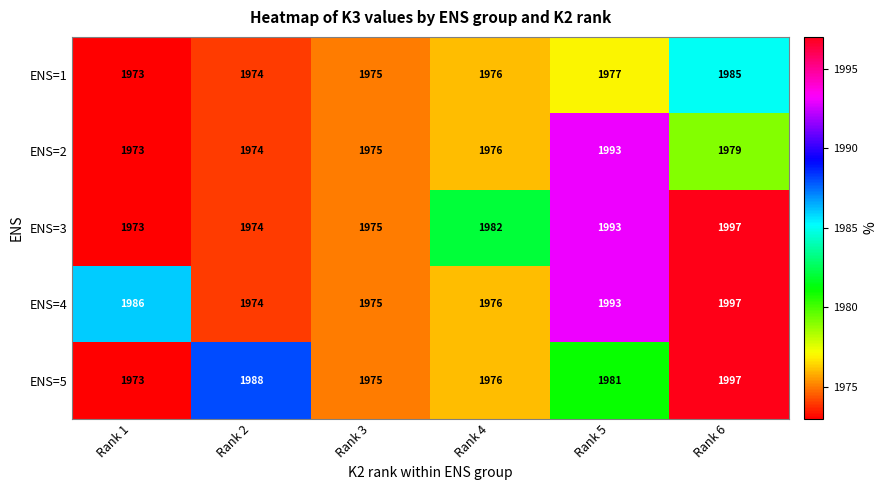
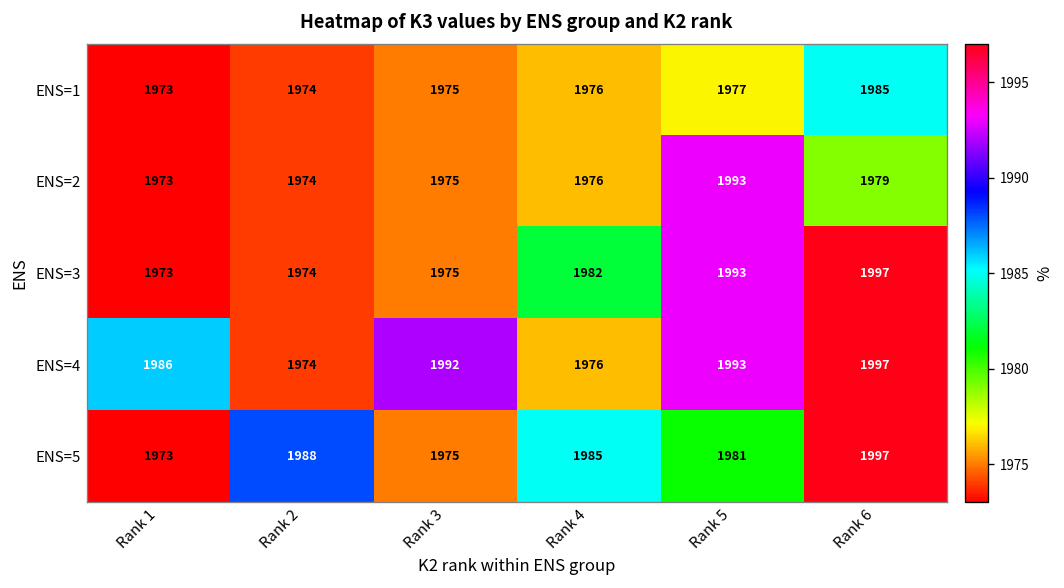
  {
    "ENS=1": {
      "Rank 1": 1973,
      "Rank 2": 1974,
      "Rank 3": 1975,
      "Rank 4": 1976,
      "Rank 5": 1977,
      "Rank 6": 1985
    },
    "ENS=2": {
      "Rank 1": 1973,
      "Rank 2": 1974,
      "Rank 3": 1975,
      "Rank 4": 1976,
      "Rank 5": 1993,
      "Rank 6": 1979
    },
    "ENS=3": {
      "Rank 1": 1973,
      "Rank 2": 1974,
      "Rank 3": 1975,
      "Rank 4": 1982,
      "Rank 5": 1993,
      "Rank 6": 1997
    },
    "ENS=4": {
      "Rank 1": 1986,
      "Rank 2": 1974,
-     "Rank 3": 1975,
+     "Rank 3": 1992,
      "Rank 4": 1976,
      "Rank 5": 1993,
      "Rank 6": 1997
    },
    "ENS=5": {
      "Rank 1": 1973,
      "Rank 2": 1988,
      "Rank 3": 1975,
-     "Rank 4": 1976,
+     "Rank 4": 1985,
      "Rank 5": 1981,
      "Rank 6": 1997
    }
  }
